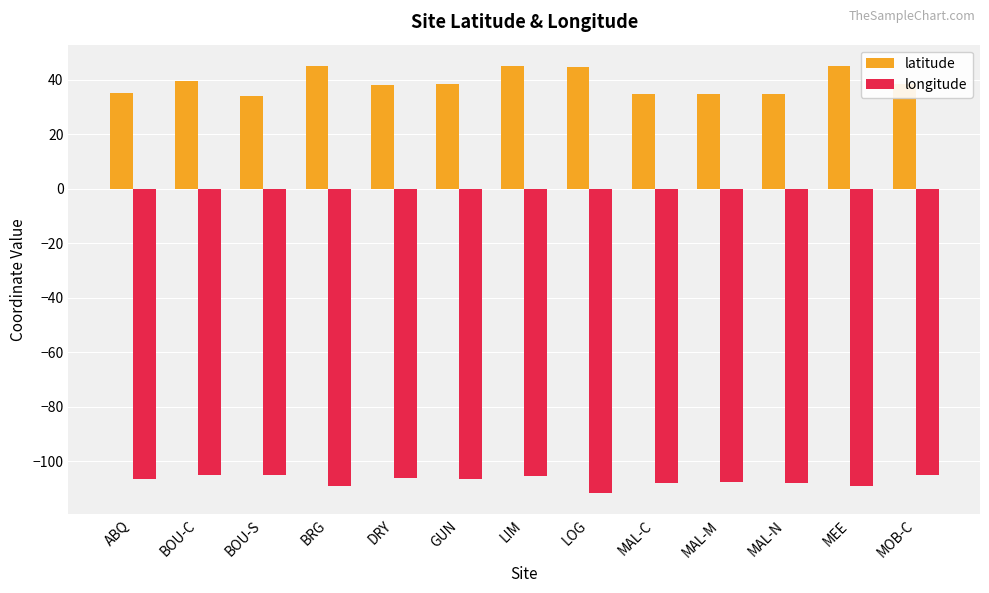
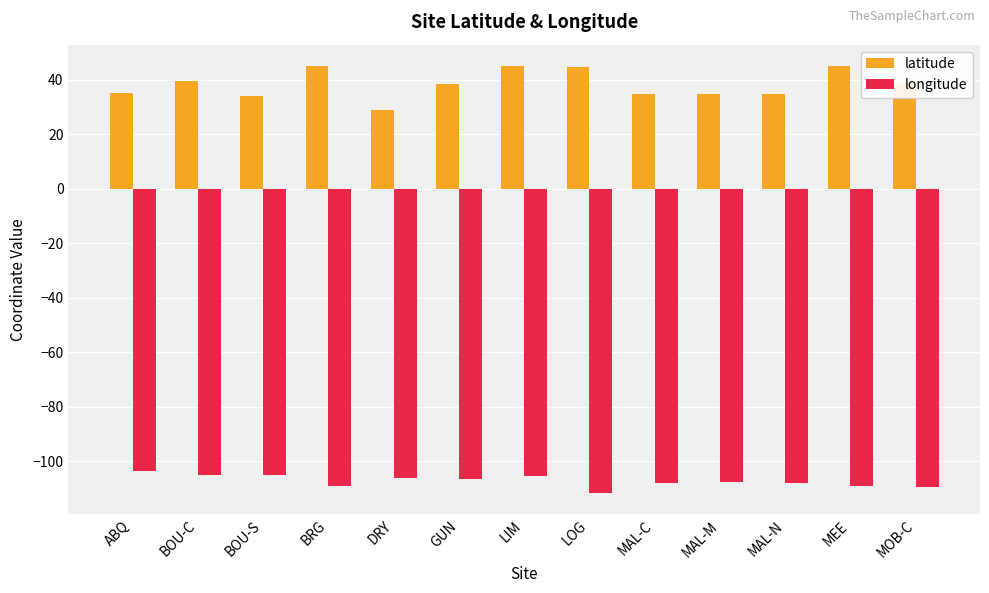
  {
    "latitude": {
      "ABQ": 35,
      "BOU-C": 40,
      "BOU-S": 34,
      "BRG": 45,
-     "DRY": 38,
+     "DRY": 29,
      "GUN": 39,
      "LIM": 45,
      "LOG": 45,
      "MAL-C": 35,
      "MAL-M": 35,
      "MAL-N": 35,
      "MEE": 45
    },
    "longitude": {
-     "ABQ": -107,
+     "ABQ": -104,
      "BOU-C": -105,
      "BOU-S": -105,
      "BRG": -109,
      "DRY": -106,
      "GUN": -107,
      "LIM": -105,
      "LOG": -112,
      "MAL-C": -108,
      "MAL-M": -108,
      "MAL-N": -108,
      "MEE": -109,
-     "MOB-C": -105
+     "MOB-C": -109
    }
  }
